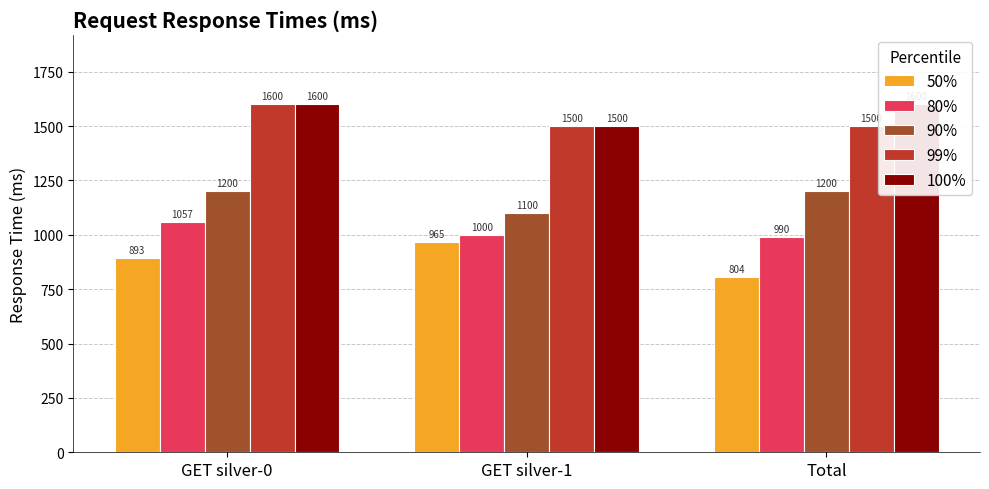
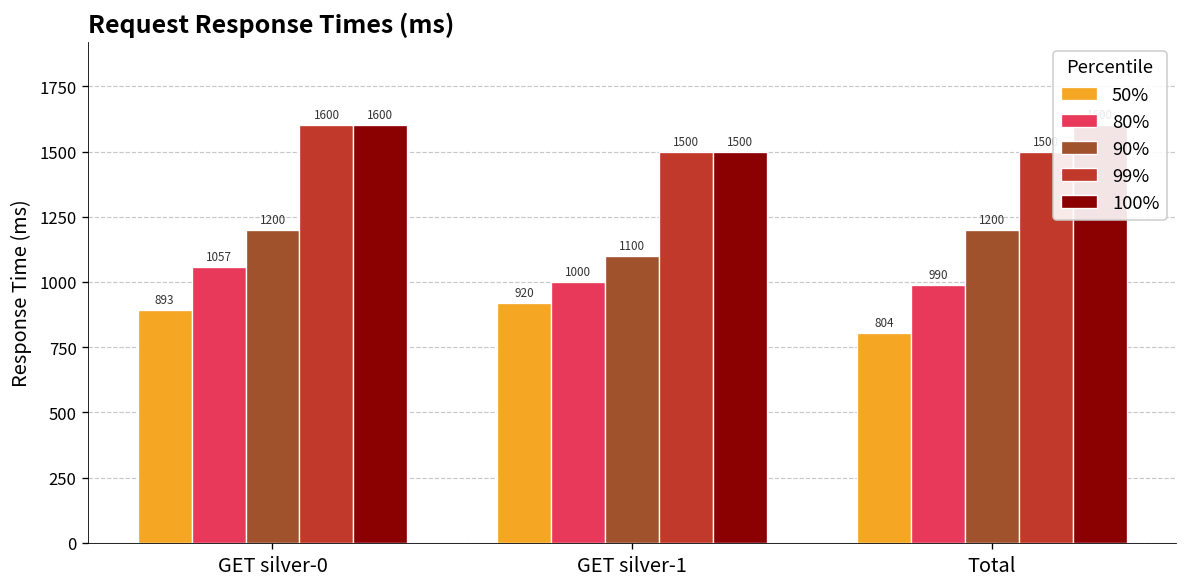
  {
    "50%": {
      "GET silver-0": 893,
-     "GET silver-1": 965,
+     "GET silver-1": 920,
      "Total": 804
    },
    "80%": {
      "GET silver-0": 1057,
      "GET silver-1": 1000,
      "Total": 990
    },
    "100%": {
      "GET silver-0": 1600,
      "GET silver-1": 1500
    }
  }
